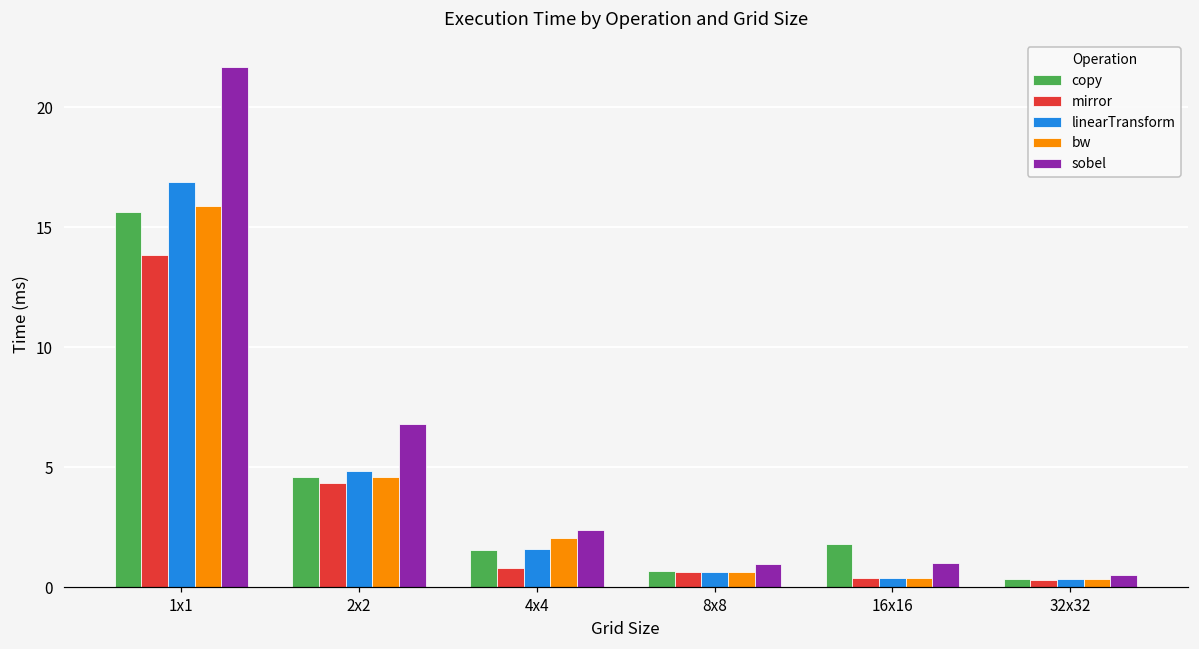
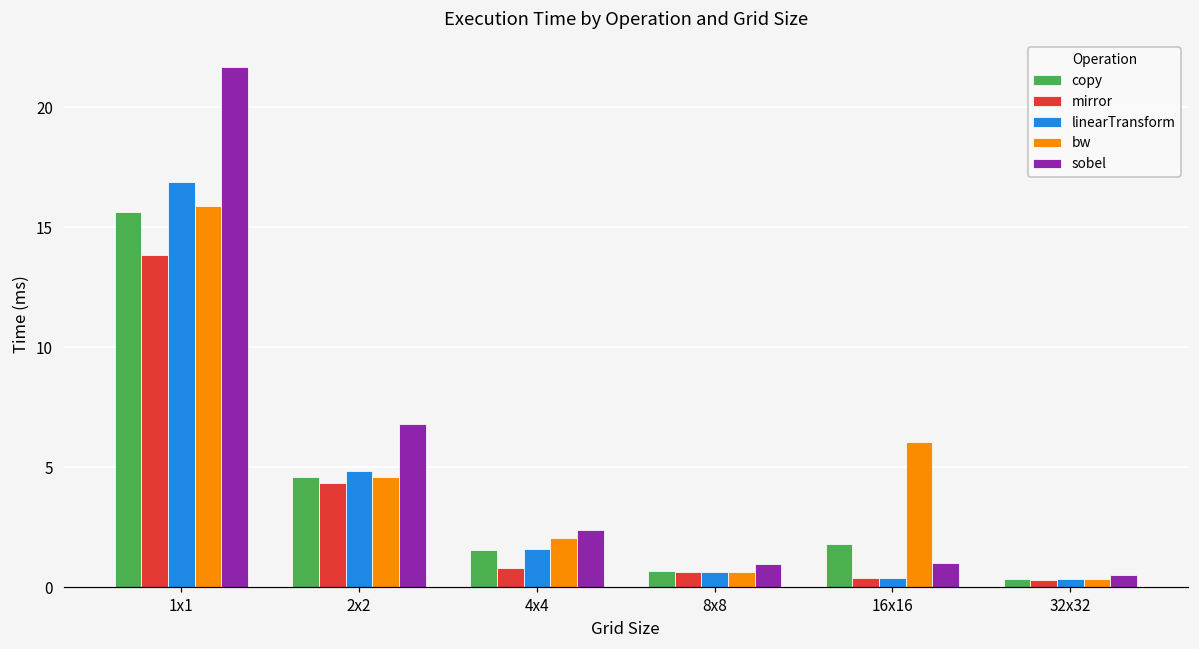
  {
    "copy": {
      "1x1": 15.6,
      "2x2": 4.6,
      "4x4": 1.5,
      "8x8": 0.7,
      "16x16": 1.8,
      "32x32": 0.3
    },
    "mirror": {
      "1x1": 13.9,
      "2x2": 4.3,
      "4x4": 0.8,
      "8x8": 0.6,
      "16x16": 0.4,
      "32x32": 0.3
    },
    "linearTransform": {
      "1x1": 16.9,
      "2x2": 4.8,
      "4x4": 1.6,
      "8x8": 0.6,
      "16x16": 0.4,
      "32x32": 0.3
    },
    "bw": {
      "1x1": 15.9,
      "2x2": 4.6,
      "4x4": 2.1,
      "8x8": 0.6,
-     "16x16": 0.4,
+     "16x16": 6.0,
      "32x32": 0.3
    },
    "sobel": {
      "1x1": 21.7,
      "2x2": 6.8,
      "4x4": 2.4,
      "8x8": 1.0,
      "16x16": 1.0,
      "32x32": 0.5
    }
  }
